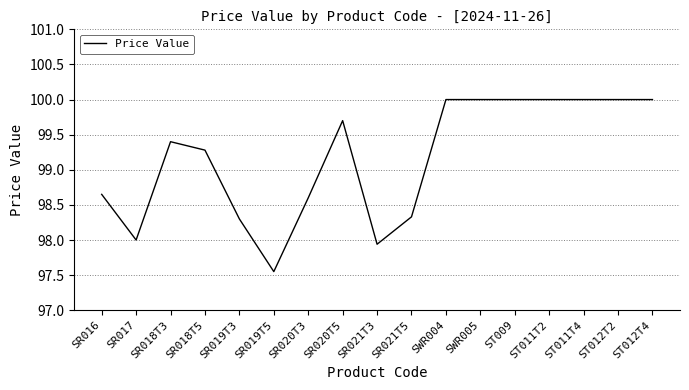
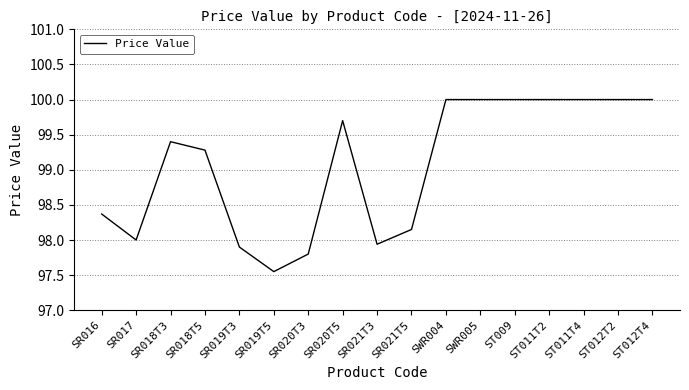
  {
-   "SR016": 98.7,
+   "SR016": 98.4,
    "SR017": 98.0,
    "SR018T3": 99.4,
    "SR018T5": 99.3,
-   "SR019T3": 98.3,
+   "SR019T3": 97.9,
    "SR019T5": 97.6,
-   "SR020T3": 98.6,
+   "SR020T3": 97.8,
    "SR020T5": 99.7,
    "SR021T3": 97.9,
-   "SR021T5": 98.3,
+   "SR021T5": 98.2,
    "SWR004": 100.0,
    "SWR005": 100.0,
    "ST009": 100.0,
    "ST011T2": 100.0,
    "ST011T4": 100.0,
    "ST012T2": 100.0,
    "ST012T4": 100.0
  }
